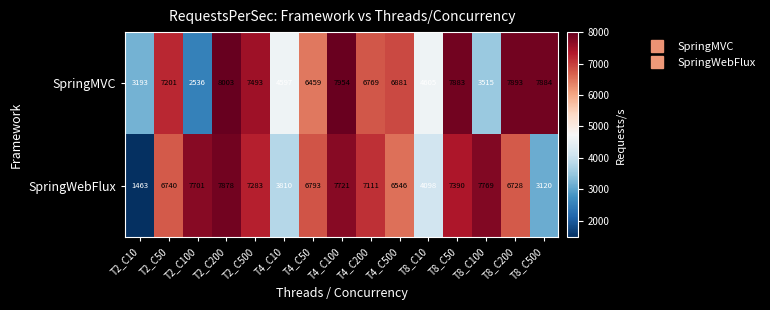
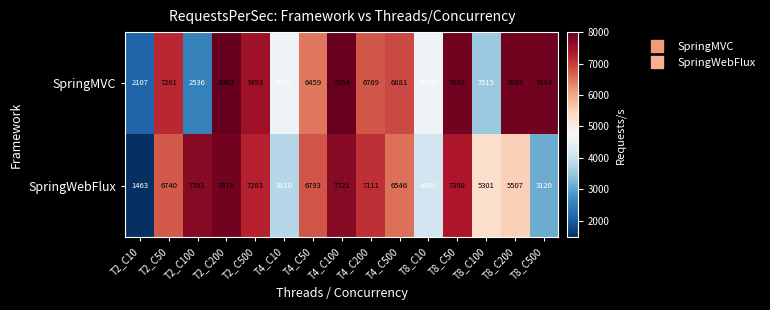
  {
    "SpringMVC": {
-     "T2_C10": 3193,
+     "T2_C10": 2107,
      "T2_C50": 7201,
      "T2_C100": 2536,
      "T2_C200": 8003,
      "T2_C500": 7493,
      "T4_C50": 6459,
      "T4_C100": 7954,
      "T4_C200": 6769,
      "T4_C500": 6881,
      "T8_C50": 7883,
      "T8_C100": 3515,
      "T8_C200": 7893,
      "T8_C500": 7884
    },
    "SpringWebFlux": {
      "T2_C10": 1463,
      "T2_C50": 6740,
      "T2_C100": 7701,
      "T2_C200": 7878,
      "T2_C500": 7283,
      "T4_C10": 3810,
      "T4_C50": 6793,
      "T4_C100": 7721,
      "T4_C200": 7111,
      "T4_C500": 6546,
      "T8_C50": 7390,
-     "T8_C100": 7769,
-     "T8_C200": 6728,
+     "T8_C100": 5301,
+     "T8_C200": 5507,
      "T8_C500": 3120
    }
  }
